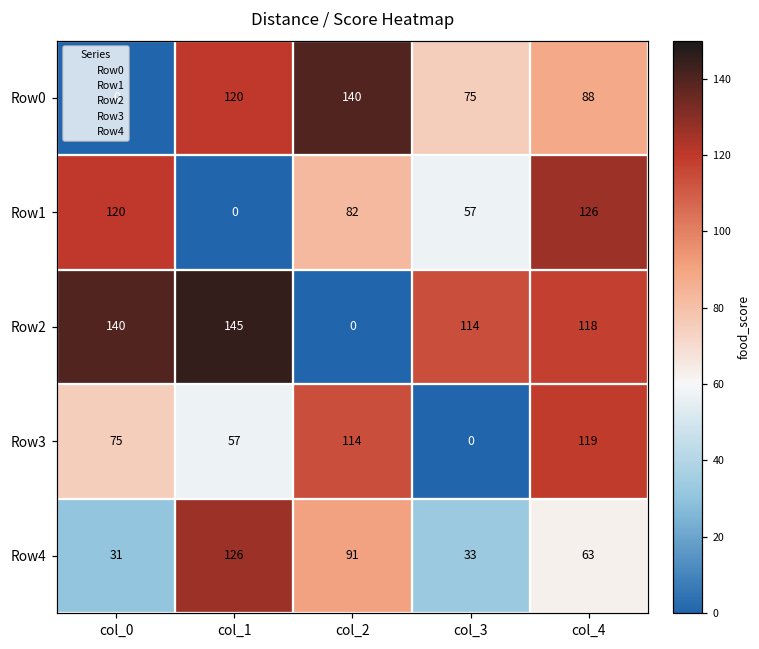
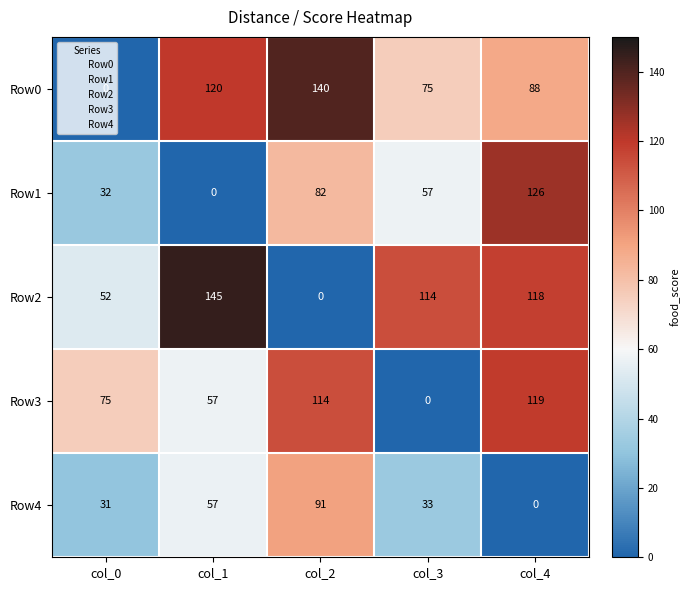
  {
    "Row0": {
      "col_1": 120,
      "col_2": 140,
      "col_3": 75,
      "col_4": 88
    },
    "Row1": {
-     "col_0": 120,
+     "col_0": 32,
      "col_1": 0,
      "col_2": 82,
      "col_3": 57,
      "col_4": 126
    },
    "Row2": {
-     "col_0": 140,
+     "col_0": 52,
      "col_1": 145,
      "col_2": 0,
      "col_3": 114,
      "col_4": 118
    },
    "Row3": {
      "col_0": 75,
      "col_1": 57,
      "col_2": 114,
      "col_3": 0,
      "col_4": 119
    },
    "Row4": {
      "col_0": 31,
-     "col_1": 126,
+     "col_1": 57,
      "col_2": 91,
      "col_3": 33,
-     "col_4": 63
+     "col_4": 0
    }
  }
